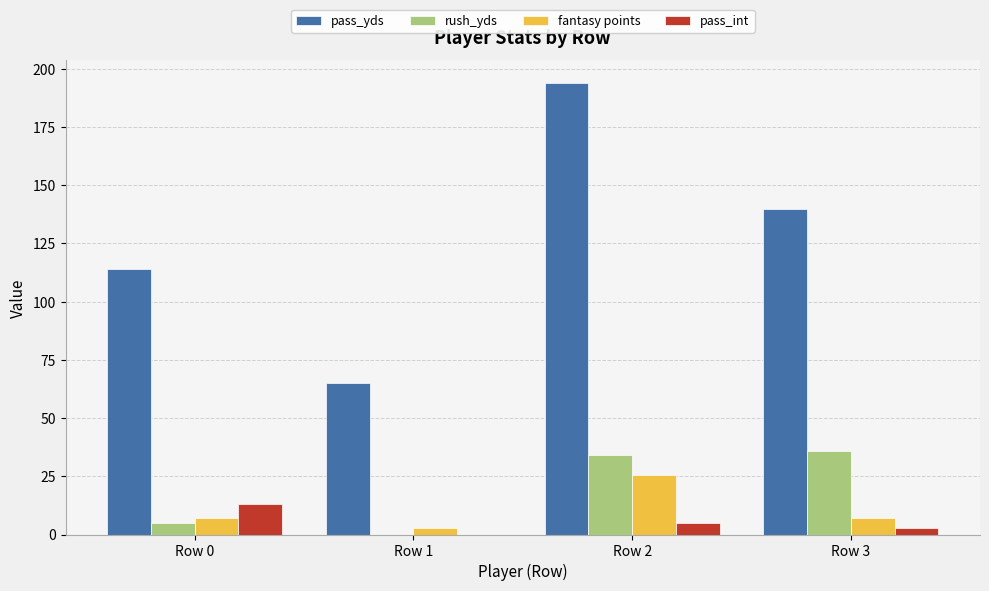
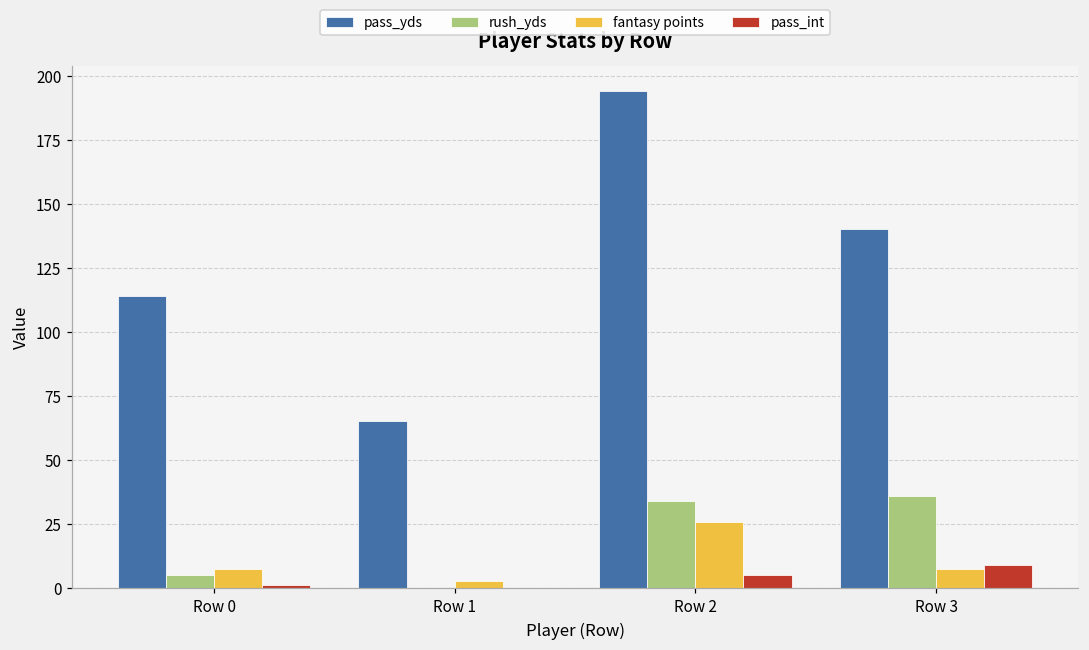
  {
    "pass_yds": {
      "Row 0": 114,
      "Row 1": 65,
      "Row 2": 194,
      "Row 3": 140
    },
    "rush_yds": {
      "Row 0": 5,
      "Row 1": 0,
      "Row 2": 34,
      "Row 3": 36
    },
    "fantasy points": {
      "Row 0": 7,
      "Row 1": 3,
      "Row 2": 26,
      "Row 3": 7
    },
    "pass_int": {
-     "Row 0": 13,
+     "Row 0": 1,
      "Row 1": 0,
      "Row 2": 5,
-     "Row 3": 3
+     "Row 3": 9
    }
  }
